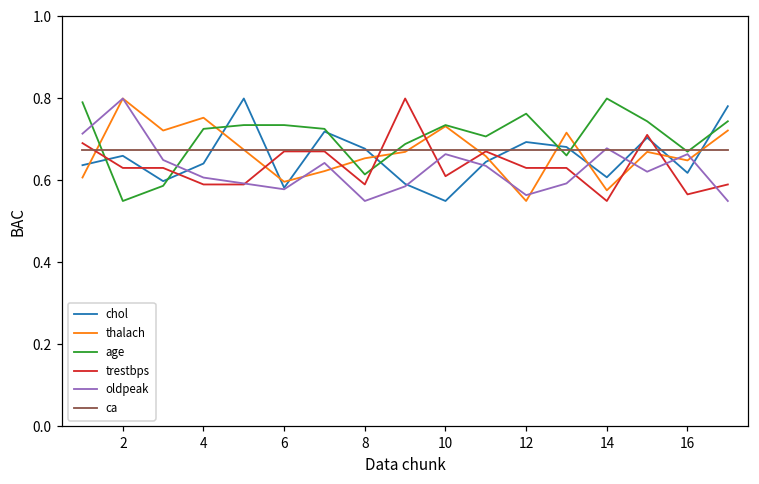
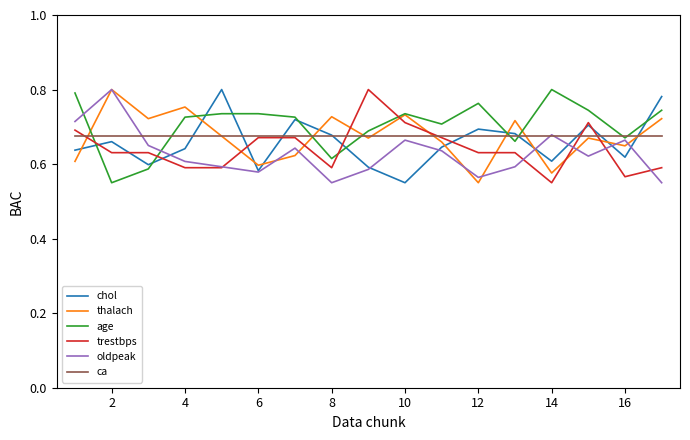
  {
    "chol": {
      "2": 0.66,
      "4": 0.64,
      "10": 0.55,
      "12": 0.69,
      "14": 0.61,
      "16": 0.62
    },
    "thalach": {
      "4": 0.75,
      "6": 0.60,
-     "8": 0.65,
+     "8": 0.73,
      "12": 0.55,
      "14": 0.58,
      "16": 0.65
    },
    "age": {
      "2": 0.55,
      "4": 0.73,
      "6": 0.74,
      "8": 0.61,
      "12": 0.76,
      "14": 0.80
    },
    "trestbps": {
      "2": 0.63,
      "4": 0.59,
      "8": 0.59,
-     "10": 0.61,
+     "10": 0.71,
      "12": 0.63,
      "14": 0.55,
      "16": 0.57
    },
    "oldpeak": {
      "4": 0.61,
      "8": 0.55,
      "10": 0.66,
      "12": 0.56
    },
    "ca": {
      "2": 0.68,
      "4": 0.68,
      "10": 0.68,
      "12": 0.68
    }
  }
